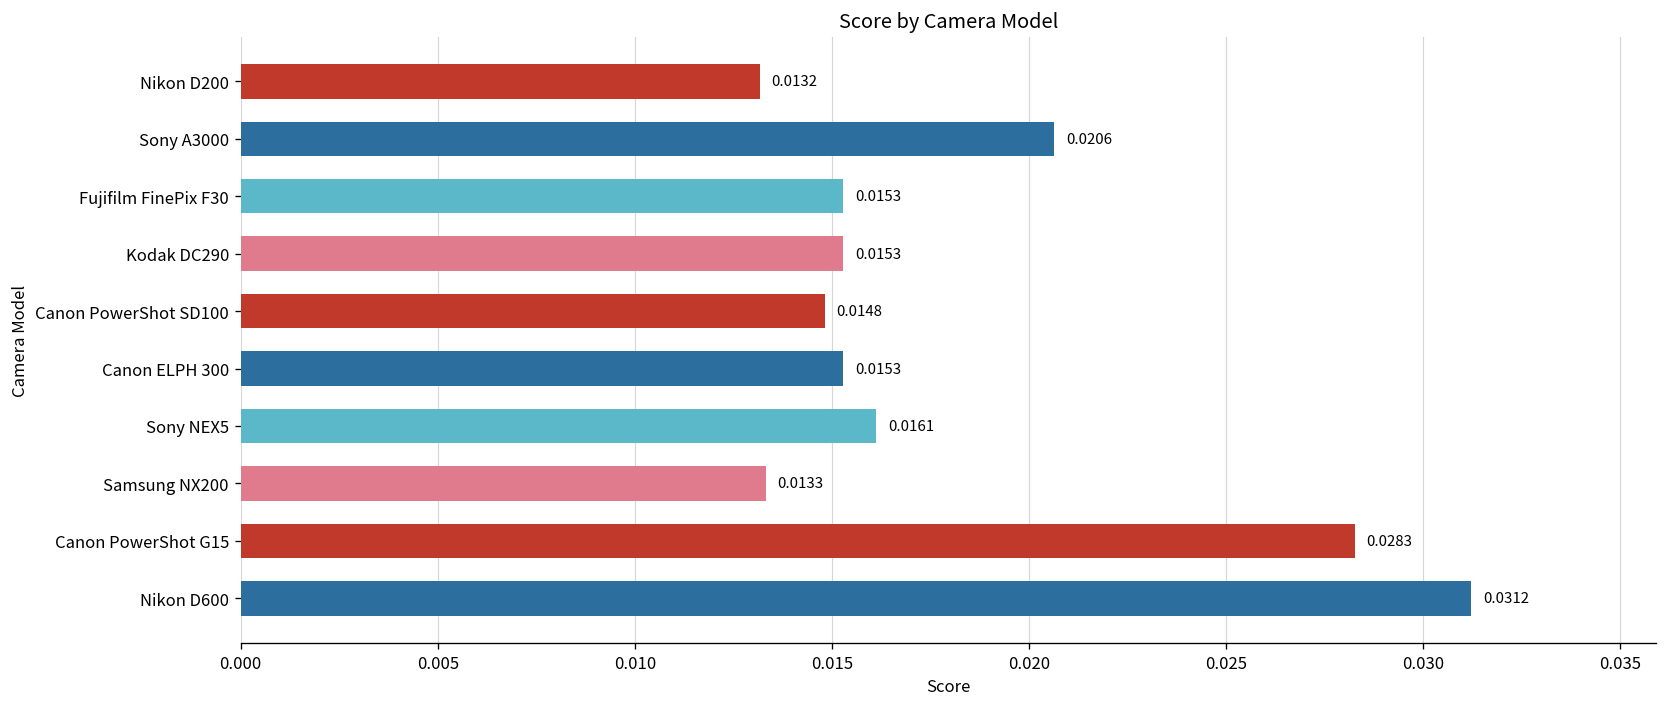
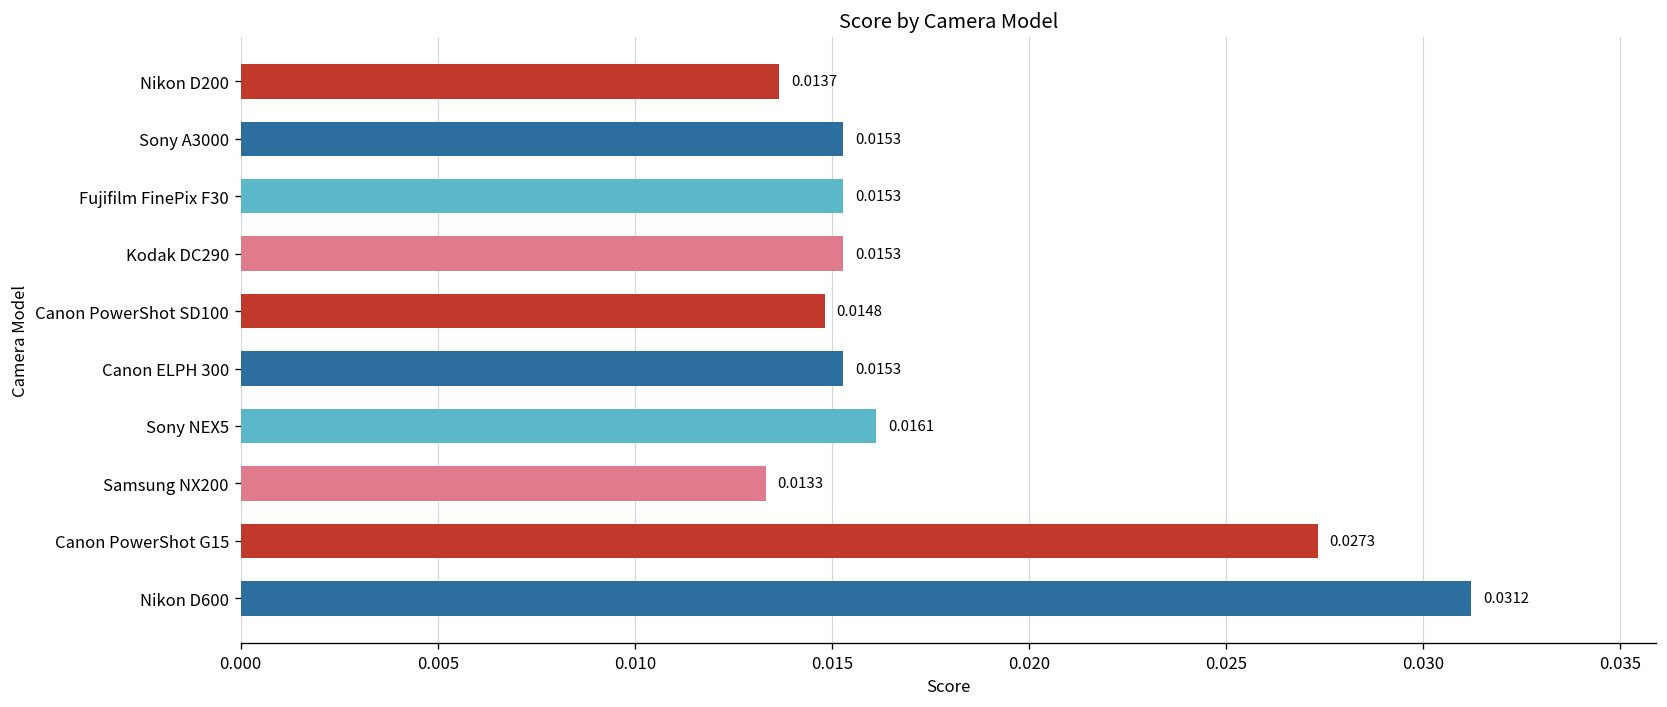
  {
-   "Nikon D200": 0.0132,
-   "Sony A3000": 0.0206,
+   "Nikon D200": 0.0137,
+   "Sony A3000": 0.0153,
    "Fujifilm FinePix F30": 0.0153,
    "Kodak DC290": 0.0153,
    "Canon PowerShot SD100": 0.0148,
    "Canon ELPH 300": 0.0153,
    "Sony NEX5": 0.0161,
    "Samsung NX200": 0.0133,
-   "Canon PowerShot G15": 0.0283,
+   "Canon PowerShot G15": 0.0273,
    "Nikon D600": 0.0312
  }
